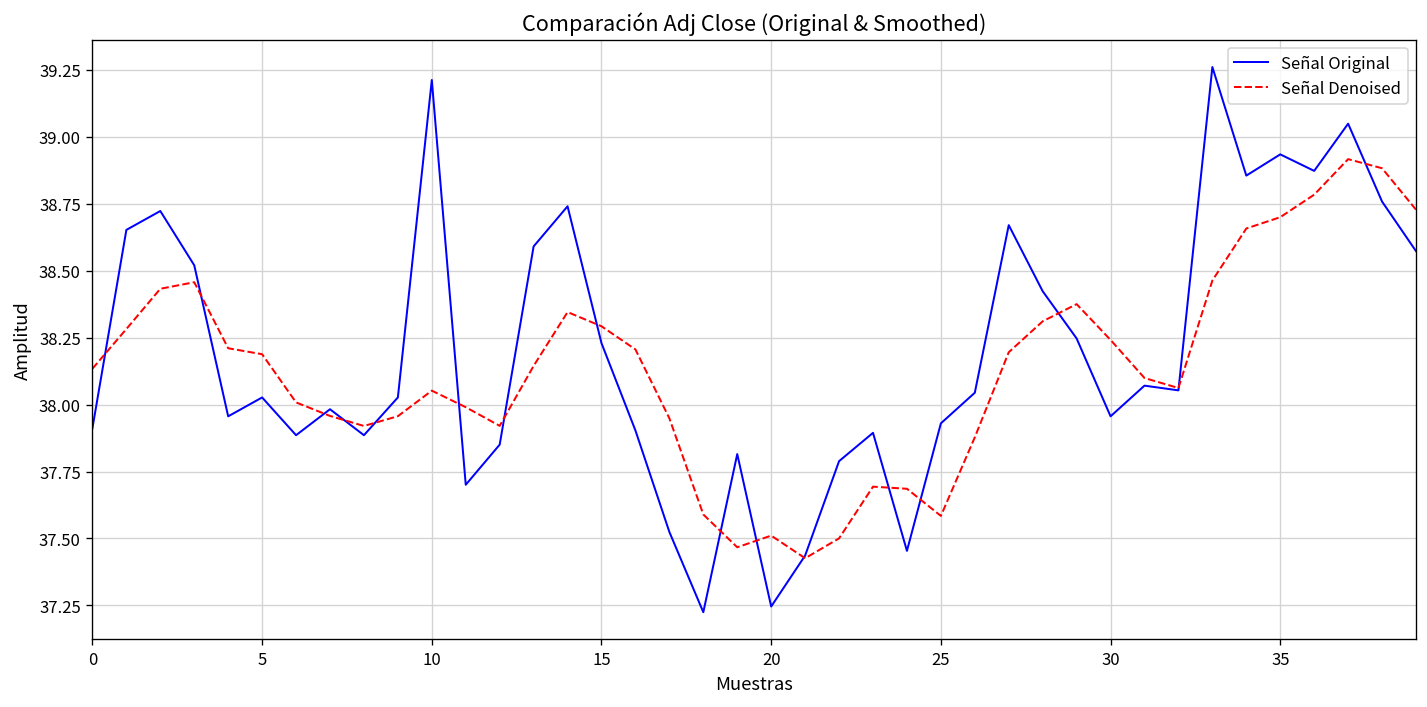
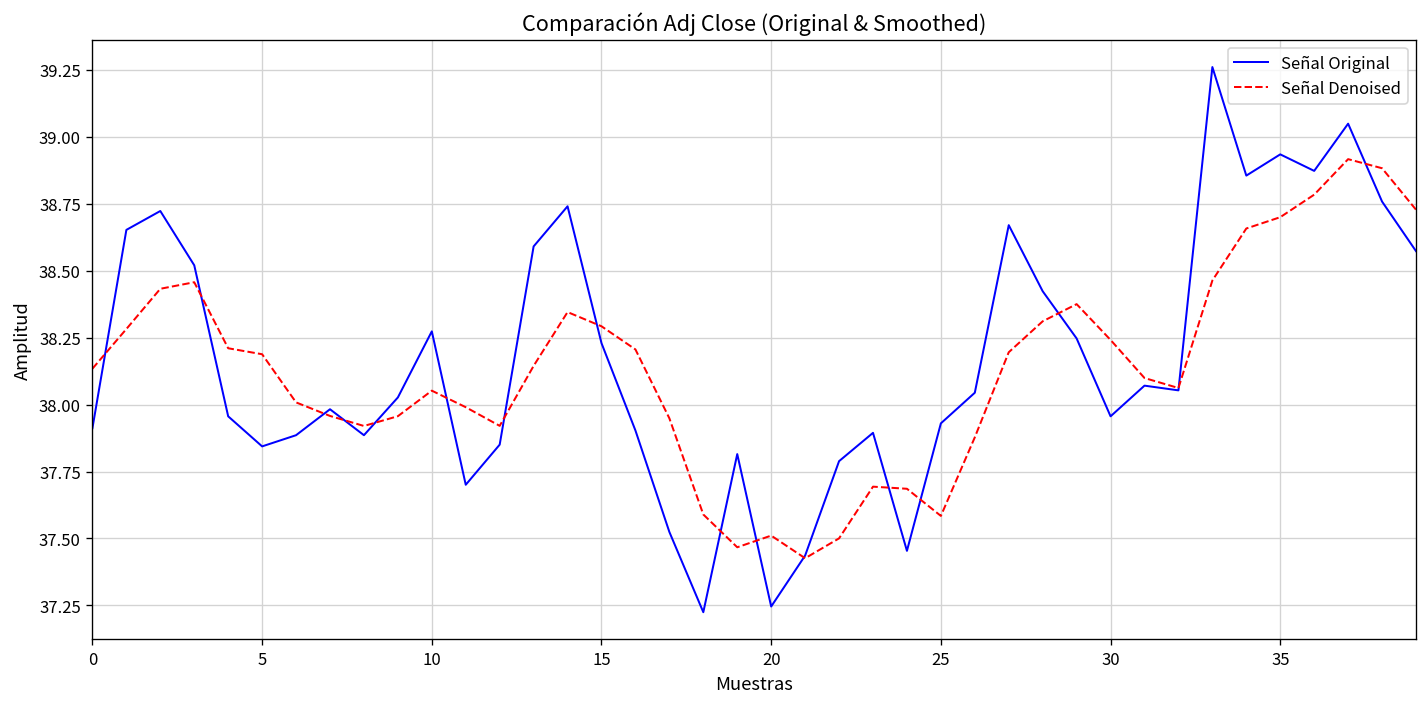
  {
    "Señal Original": {
      "0": 37.91,
-     "5": 38.03,
-     "10": 39.21,
+     "5": 37.84,
+     "10": 38.27,
      "15": 38.23,
      "20": 37.25,
      "25": 37.93,
      "30": 37.96,
      "35": 38.93
    },
    "Señal Denoised": {
      "0": 38.13,
      "5": 38.19,
      "10": 38.05,
      "15": 38.29,
      "20": 37.51,
      "25": 37.58,
      "30": 38.24,
      "35": 38.70
    }
  }
